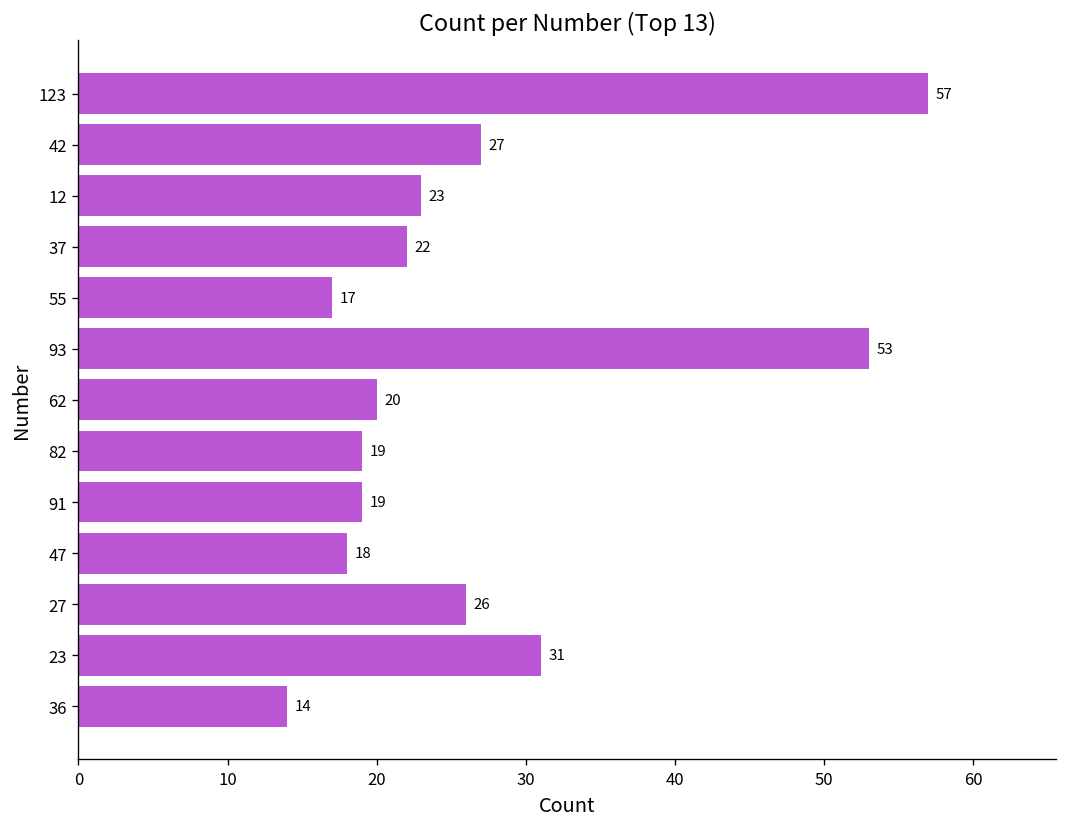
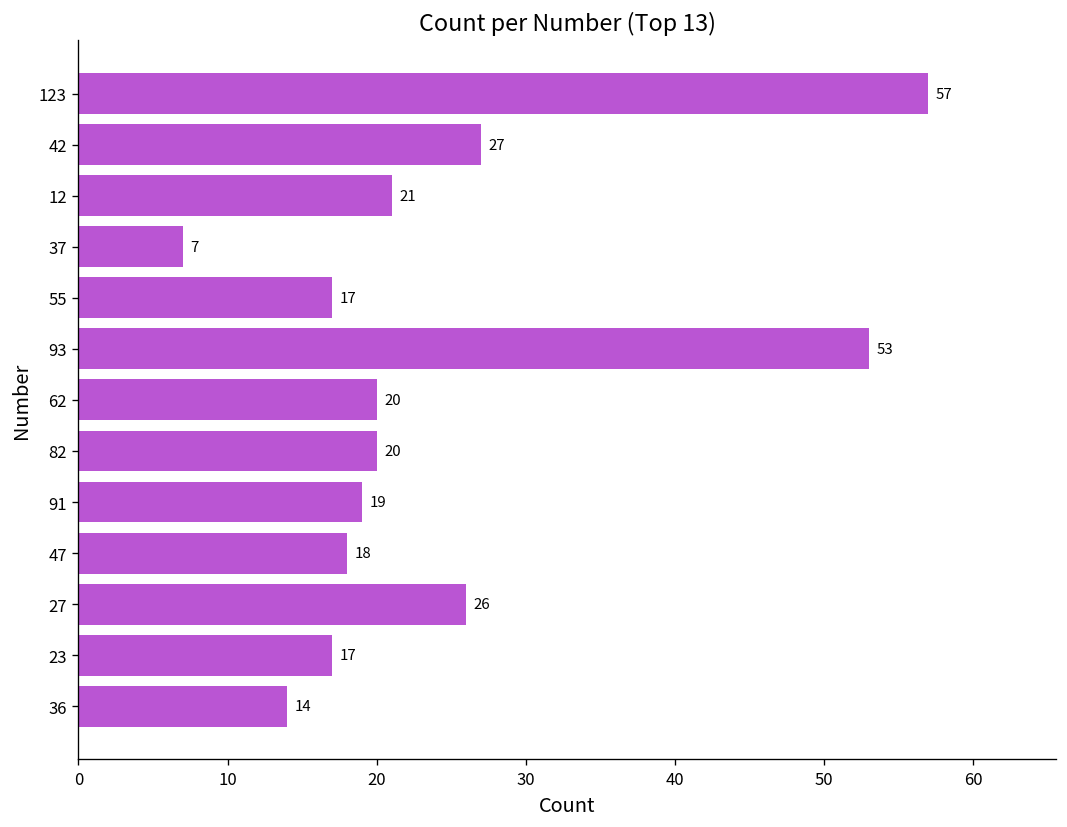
  {
    "123": 57,
    "42": 27,
-   "12": 23,
-   "37": 22,
+   "12": 21,
+   "37": 7,
    "55": 17,
    "93": 53,
    "62": 20,
-   "82": 19,
+   "82": 20,
    "91": 19,
    "47": 18,
    "27": 26,
-   "23": 31,
+   "23": 17,
    "36": 14
  }
